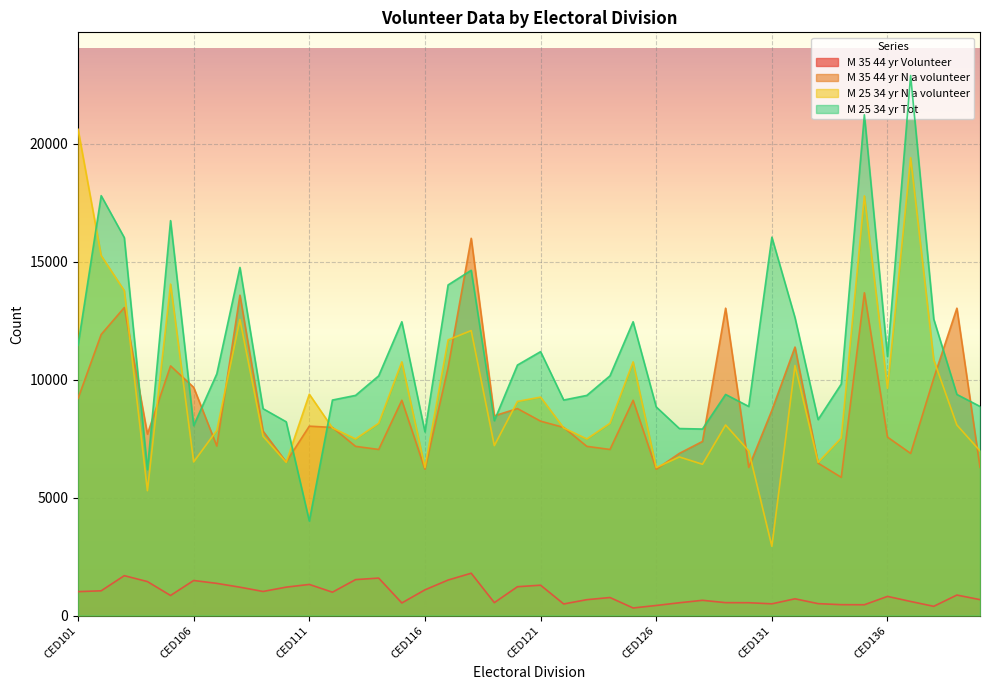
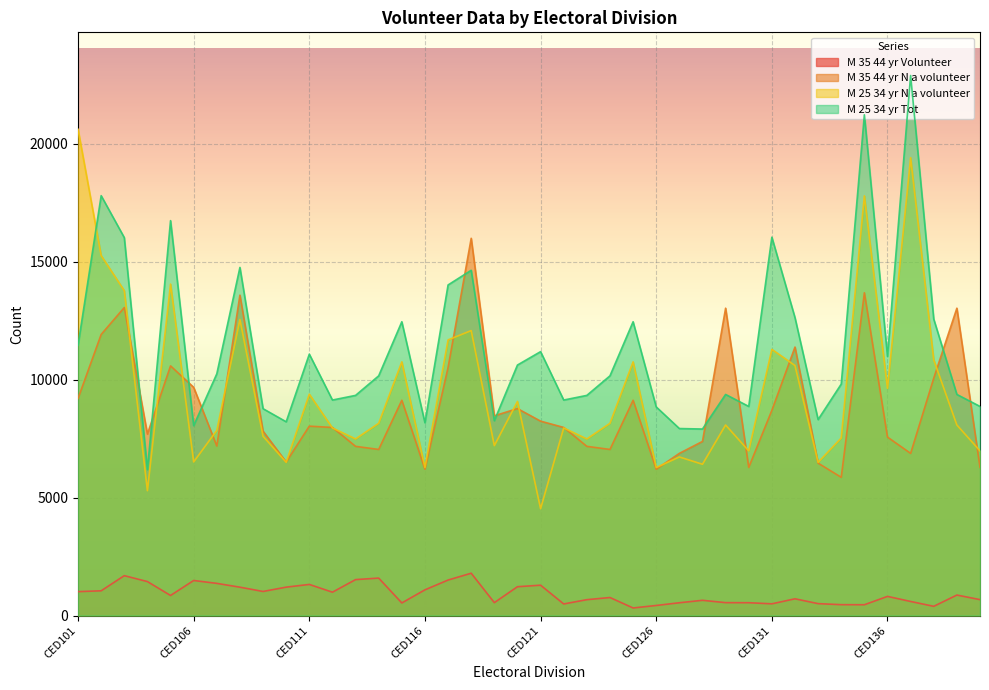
  {
    "M 25 34 yr N a volunteer": {
      "CED101": 20600,
      "CED106": 6500,
      "CED111": 9400,
-     "CED121": 9300,
-     "CED131": 2900,
+     "CED121": 4500,
+     "CED131": 11300,
      "CED136": 9600
    },
    "M 25 34 yr Tot": {
      "CED101": 11500,
      "CED106": 8100,
-     "CED111": 4000,
-     "CED116": 7800,
+     "CED111": 11100,
+     "CED116": 8200,
      "CED121": 11200,
      "CED126": 8800,
      "CED131": 16000,
      "CED136": 11000
    }
  }
